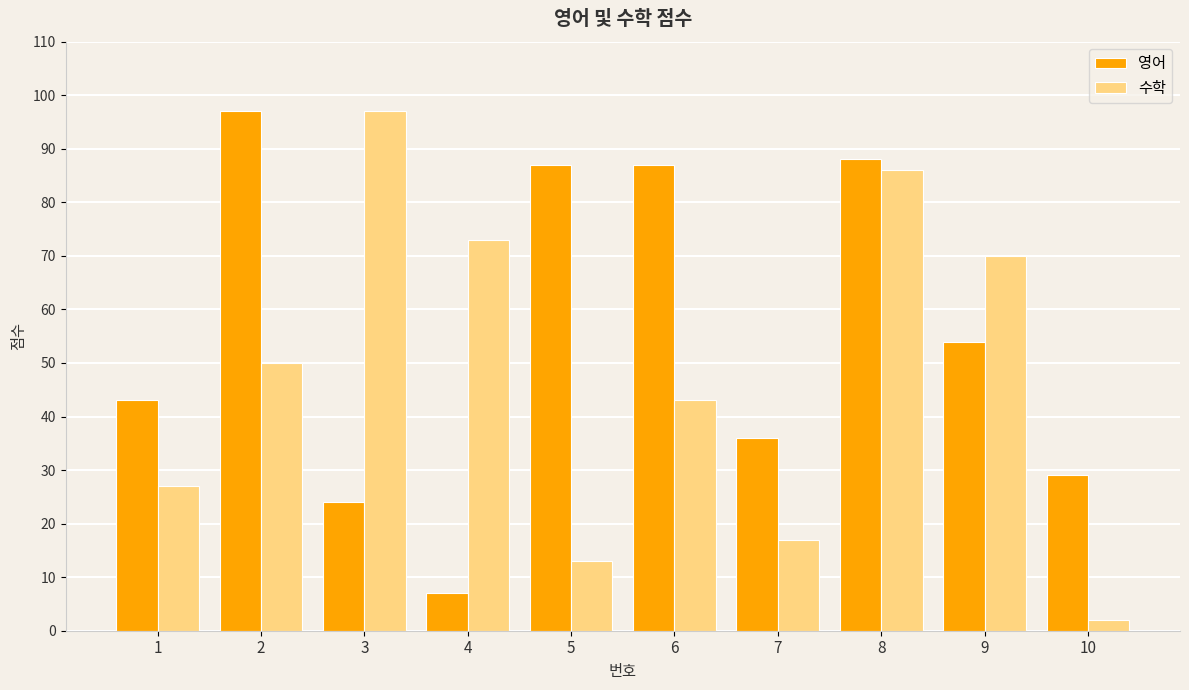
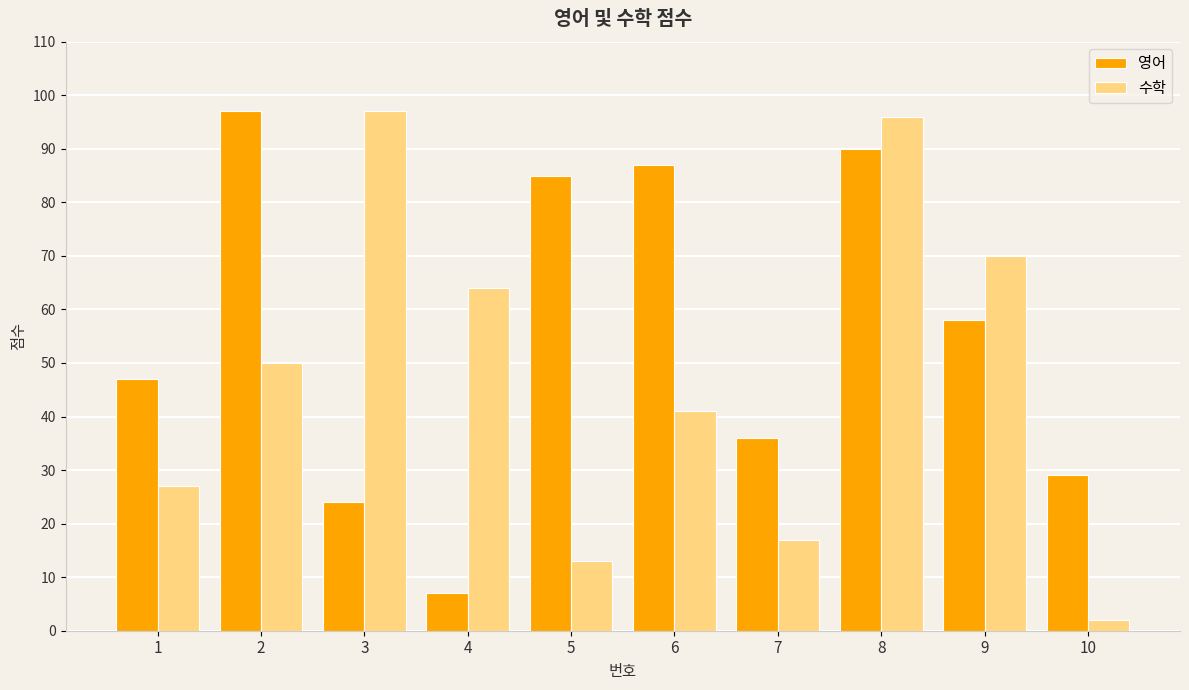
  {
    "영어": {
-     "1": 43,
+     "1": 47,
      "2": 97,
      "3": 24,
      "4": 7,
-     "5": 87,
+     "5": 85,
      "6": 87,
      "7": 36,
-     "8": 88,
-     "9": 54,
+     "8": 90,
+     "9": 58,
      "10": 29
    },
    "수학": {
      "1": 27,
      "2": 50,
      "3": 97,
-     "4": 73,
+     "4": 64,
      "5": 13,
-     "6": 43,
+     "6": 41,
      "7": 17,
-     "8": 86,
+     "8": 96,
      "9": 70,
      "10": 2
    }
  }
